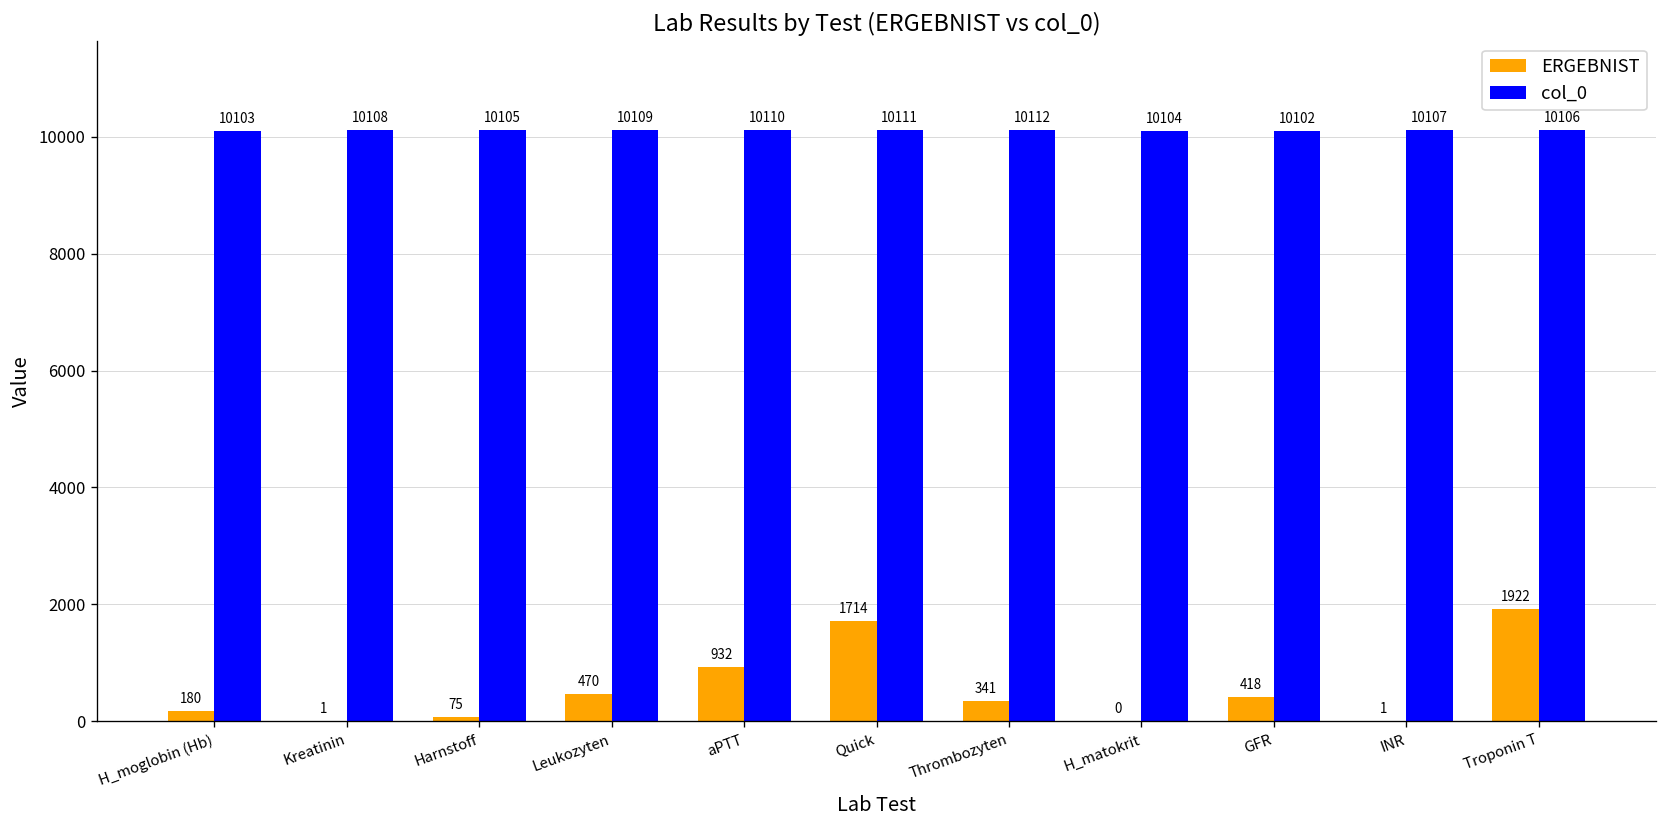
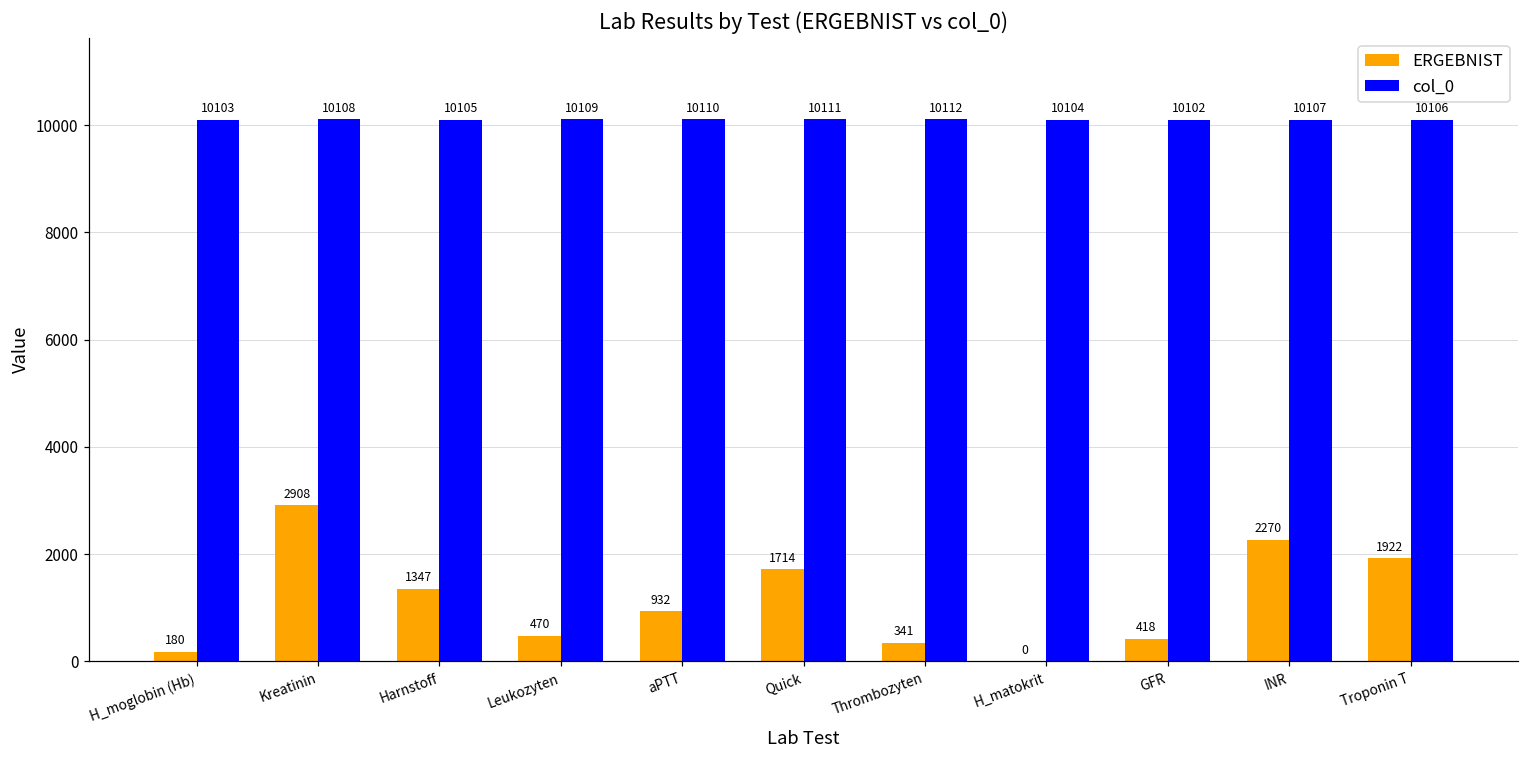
  {
    "ERGEBNIST": {
      "H_moglobin (Hb)": 180,
-     "Kreatinin": 1,
-     "Harnstoff": 75,
+     "Kreatinin": 2908,
+     "Harnstoff": 1347,
      "Leukozyten": 470,
      "aPTT": 932,
      "Quick": 1714,
      "Thrombozyten": 341,
      "H_matokrit": 0,
      "GFR": 418,
-     "INR": 1,
+     "INR": 2270,
      "Troponin T": 1922
    },
    "col_0": {
      "H_moglobin (Hb)": 10103,
      "Kreatinin": 10108,
      "Harnstoff": 10105,
      "Leukozyten": 10109,
      "aPTT": 10110,
      "Quick": 10111,
      "Thrombozyten": 10112,
      "H_matokrit": 10104,
      "GFR": 10102,
      "INR": 10107
    }
  }
